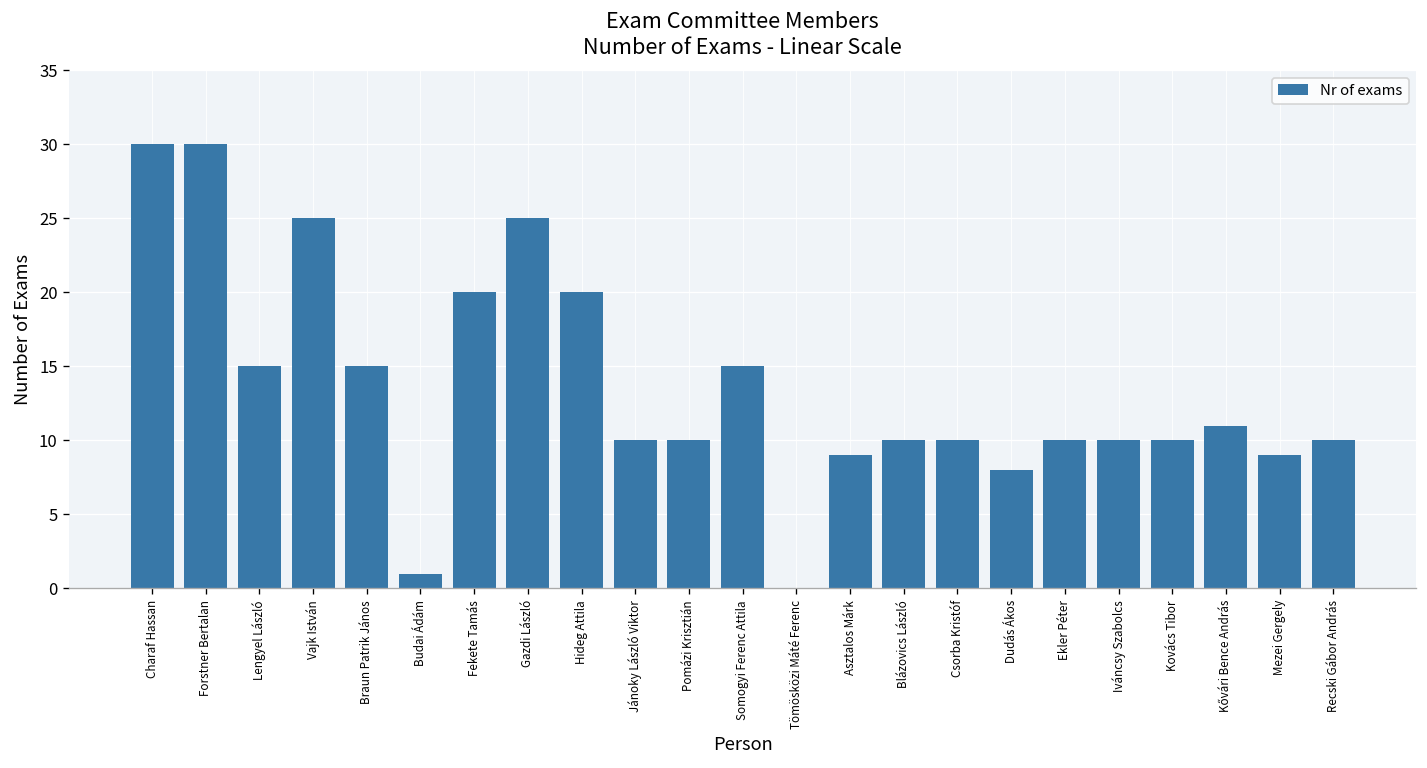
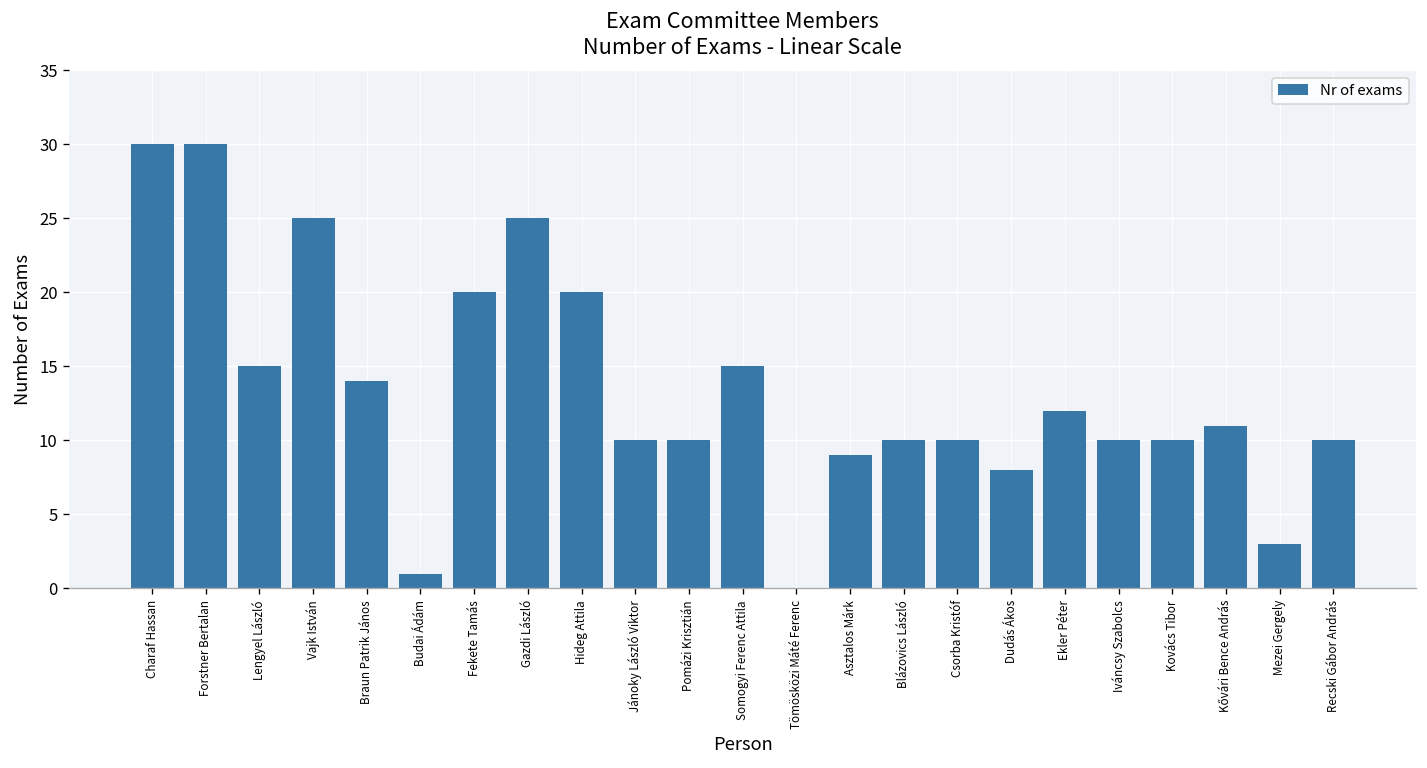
  {
    "Charaf Hassan": 30,
    "Forstner Bertalan": 30,
    "Lengyel László": 15,
    "Vajk István": 25,
-   "Braun Patrik János": 15,
+   "Braun Patrik János": 14,
    "Budai Ádám": 1,
    "Fekete Tamás": 20,
    "Gazdi László": 25,
    "Hideg Attila": 20,
    "Jánoky László Viktor": 10,
    "Pomázi Krisztián": 10,
    "Somogyi Ferenc Attila": 15,
    "Tömösközi Máté Ferenc": 0,
    "Asztalos Márk": 9,
    "Blázovics László": 10,
    "Csorba Kristóf": 10,
    "Dudás Ákos": 8,
-   "Ekler Péter": 10,
+   "Ekler Péter": 12,
    "Iváncsy Szabolcs": 10,
    "Kovács Tibor": 10,
    "Kővári Bence András": 11,
-   "Mezei Gergely": 9,
+   "Mezei Gergely": 3,
    "Recski Gábor András": 10
  }
